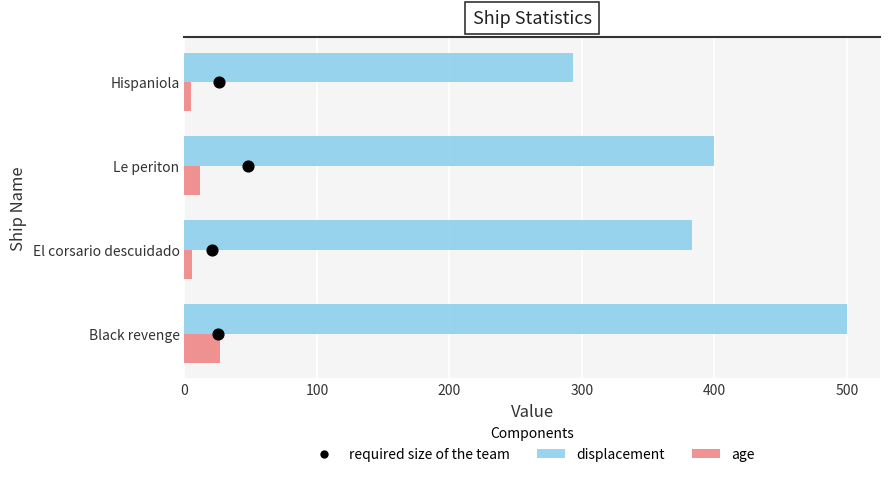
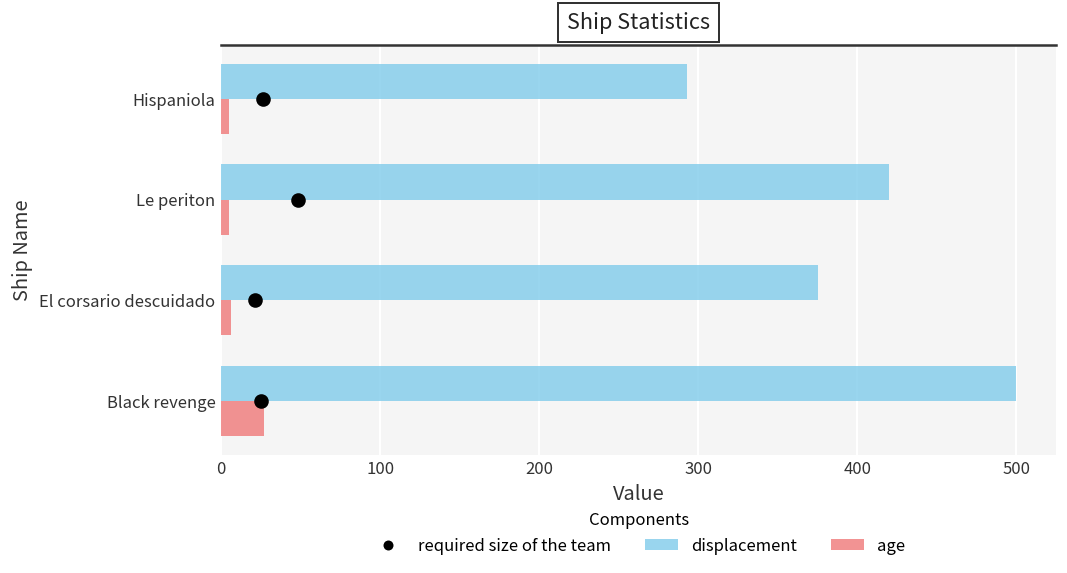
  {
    "displacement": {
      "Hispaniola": 293,
-     "Le periton": 400,
-     "El corsario descuidado": 383,
+     "Le periton": 420,
+     "El corsario descuidado": 375,
      "Black revenge": 500
    },
    "age": {
      "Hispaniola": 5,
-     "Le periton": 12,
+     "Le periton": 5,
      "El corsario descuidado": 6,
      "Black revenge": 27
    }
  }
